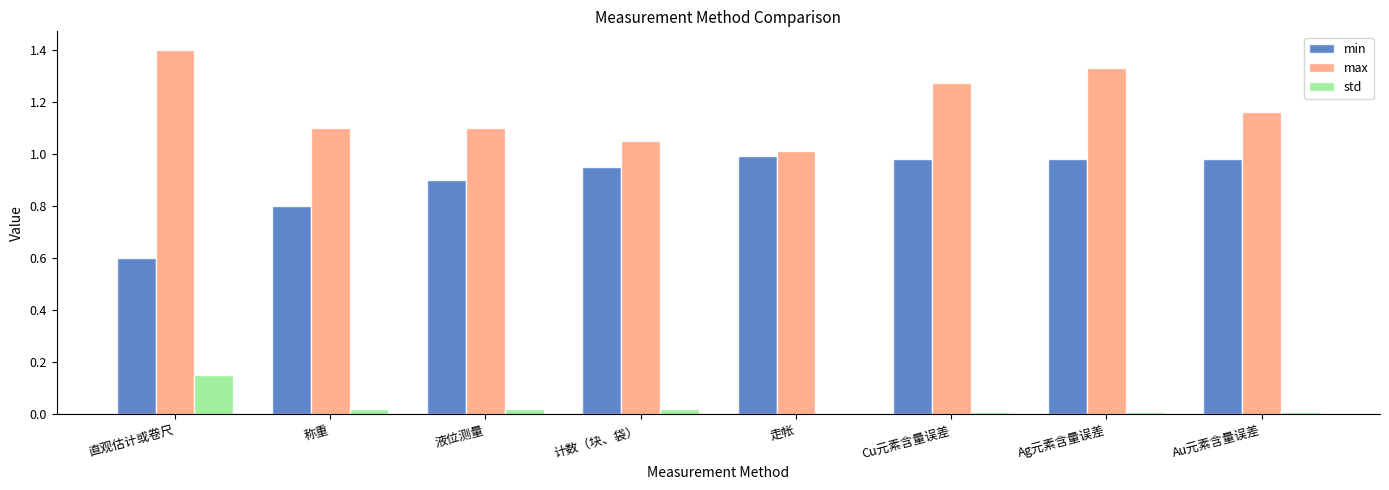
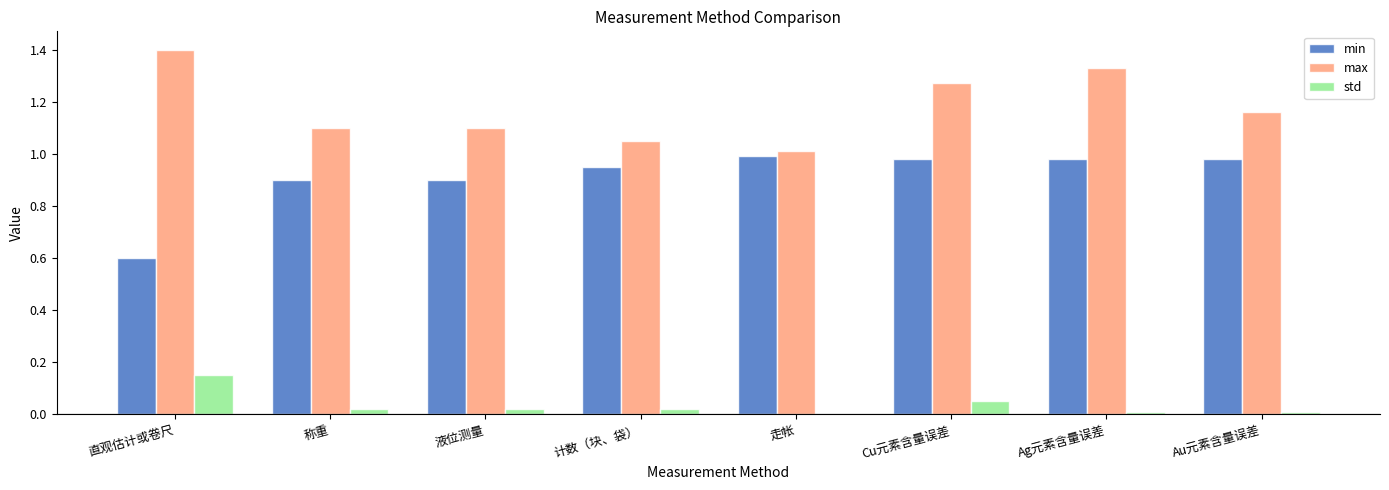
  {
    "min": {
      "直观估计或卷尺": 0.6,
-     "称重": 0.8,
+     "称重": 0.9,
      "液位测量": 0.9,
      "计数（块、袋）": 0.95,
      "走帐": 0.99,
      "Cu元素含量误差": 0.98,
      "Ag元素含量误差": 0.98,
      "Au元素含量误差": 0.98
    },
    "max": {
      "直观估计或卷尺": 1.40,
      "称重": 1.10,
      "液位测量": 1.10,
      "计数（块、袋）": 1.05,
      "走帐": 1.01,
      "Cu元素含量误差": 1.27,
      "Ag元素含量误差": 1.33,
      "Au元素含量误差": 1.16
    },
    "std": {
      "直观估计或卷尺": 0.15,
      "称重": 0.02,
      "液位测量": 0.02,
      "计数（块、袋）": 0.02,
-     "Cu元素含量误差": 0.01,
+     "Cu元素含量误差": 0.05,
      "Ag元素含量误差": 0.01,
      "Au元素含量误差": 0.01
    }
  }
